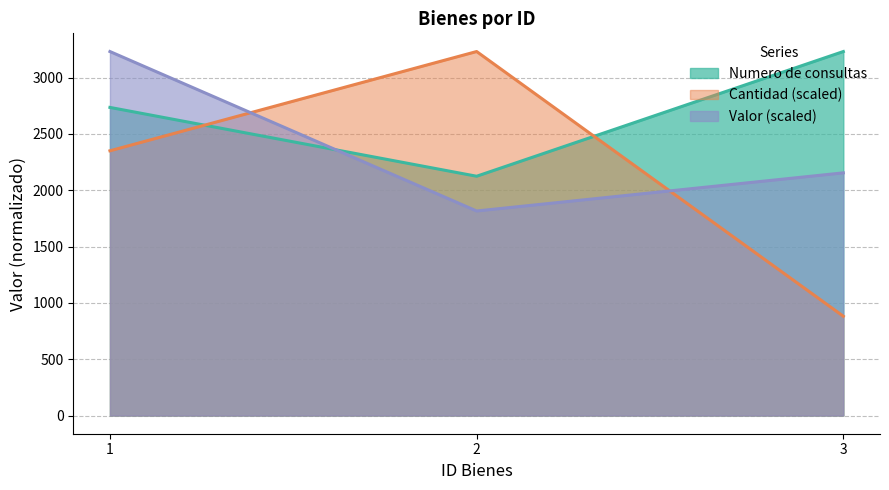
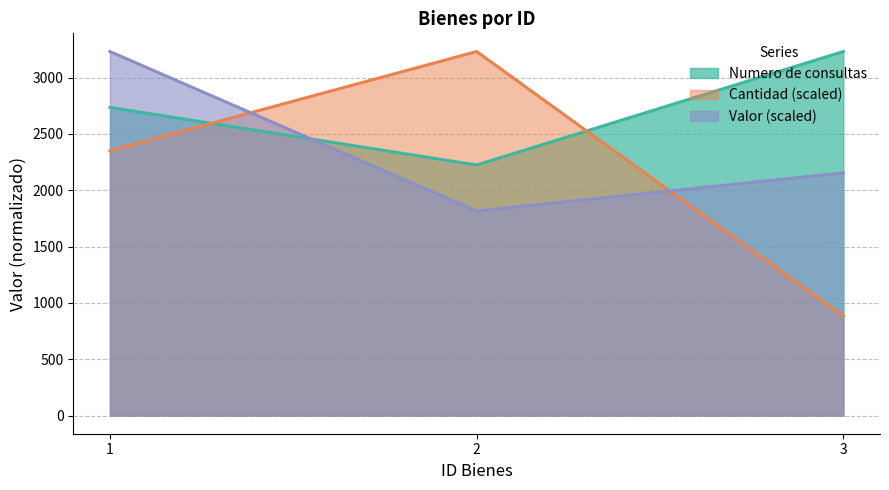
  {
    "Numero de consultas": {
      "1": 2740,
-     "2": 2120,
+     "2": 2220,
      "3": 3230
    },
    "Cantidad (scaled)": {
      "1": 2350,
      "2": 3230,
      "3": 880
    },
    "Valor (scaled)": {
      "1": 3230,
      "2": 1820,
      "3": 2150
    }
  }
